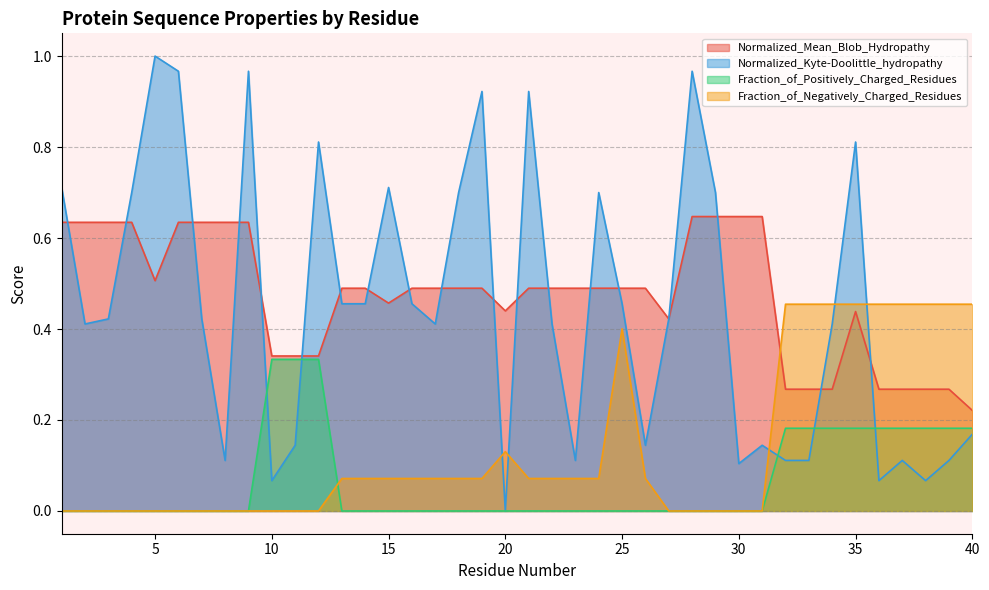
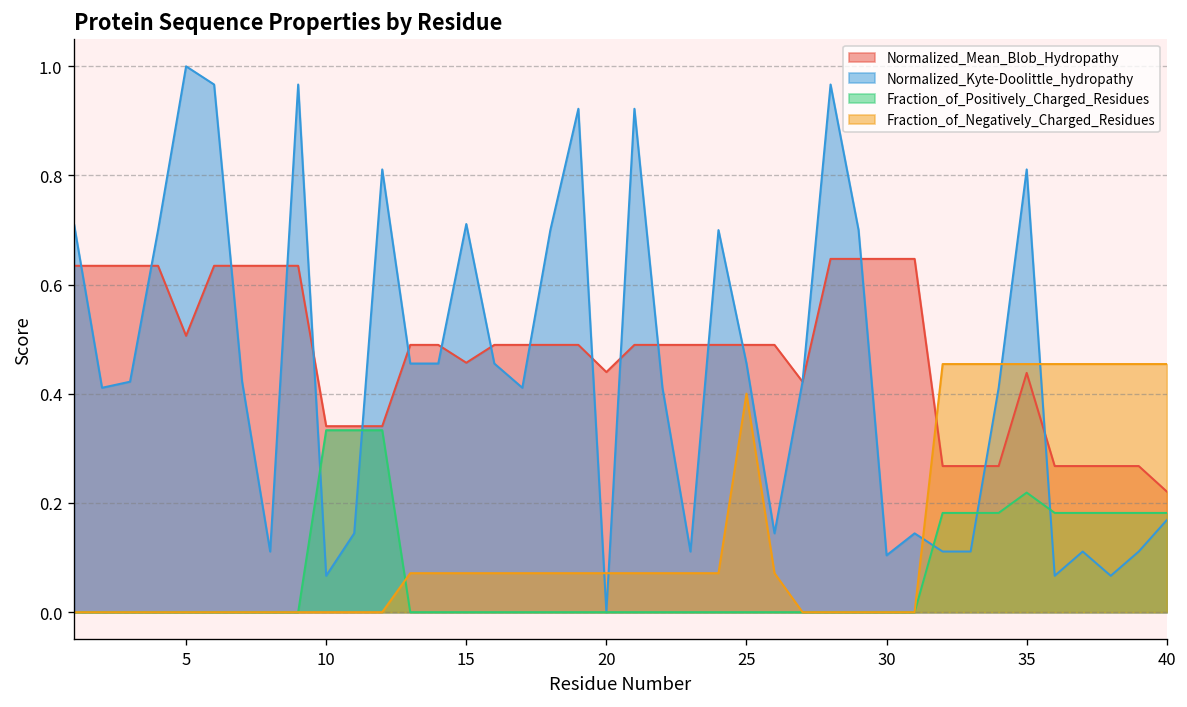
  {
    "Normalized_Mean_Blob_Hydropathy": {
      "5": 0.51,
      "10": 0.34,
      "15": 0.46,
      "20": 0.44,
      "25": 0.49,
      "30": 0.65,
      "35": 0.44,
      "40": 0.22
    },
    "Normalized_Kyte-Doolittle_hydropathy": {
      "5": 1.00,
      "10": 0.07,
      "15": 0.71,
      "25": 0.46,
      "30": 0.10,
      "35": 0.81,
      "40": 0.17
    },
    "Fraction_of_Positively_Charged_Residues": {
      "10": 0.33,
      "15": 0.00,
      "25": 0.00,
-     "35": 0.18,
+     "35": 0.22,
      "40": 0.18
    },
    "Fraction_of_Negatively_Charged_Residues": {
      "10": 0.00,
      "15": 0.07,
-     "20": 0.13,
+     "20": 0.07,
      "25": 0.40,
      "35": 0.45,
      "40": 0.45
    }
  }
